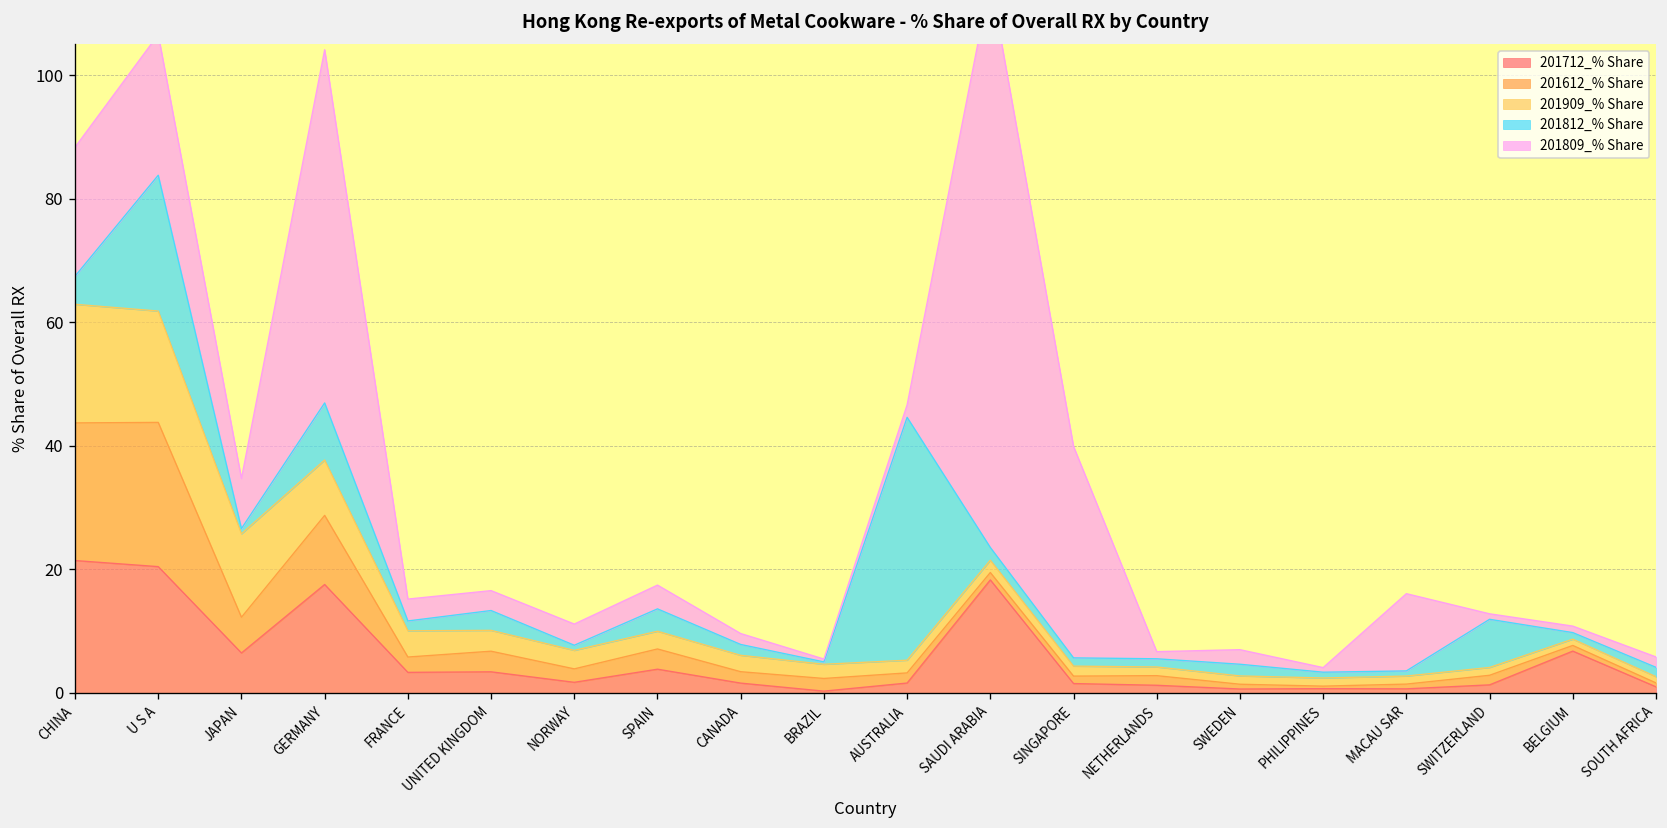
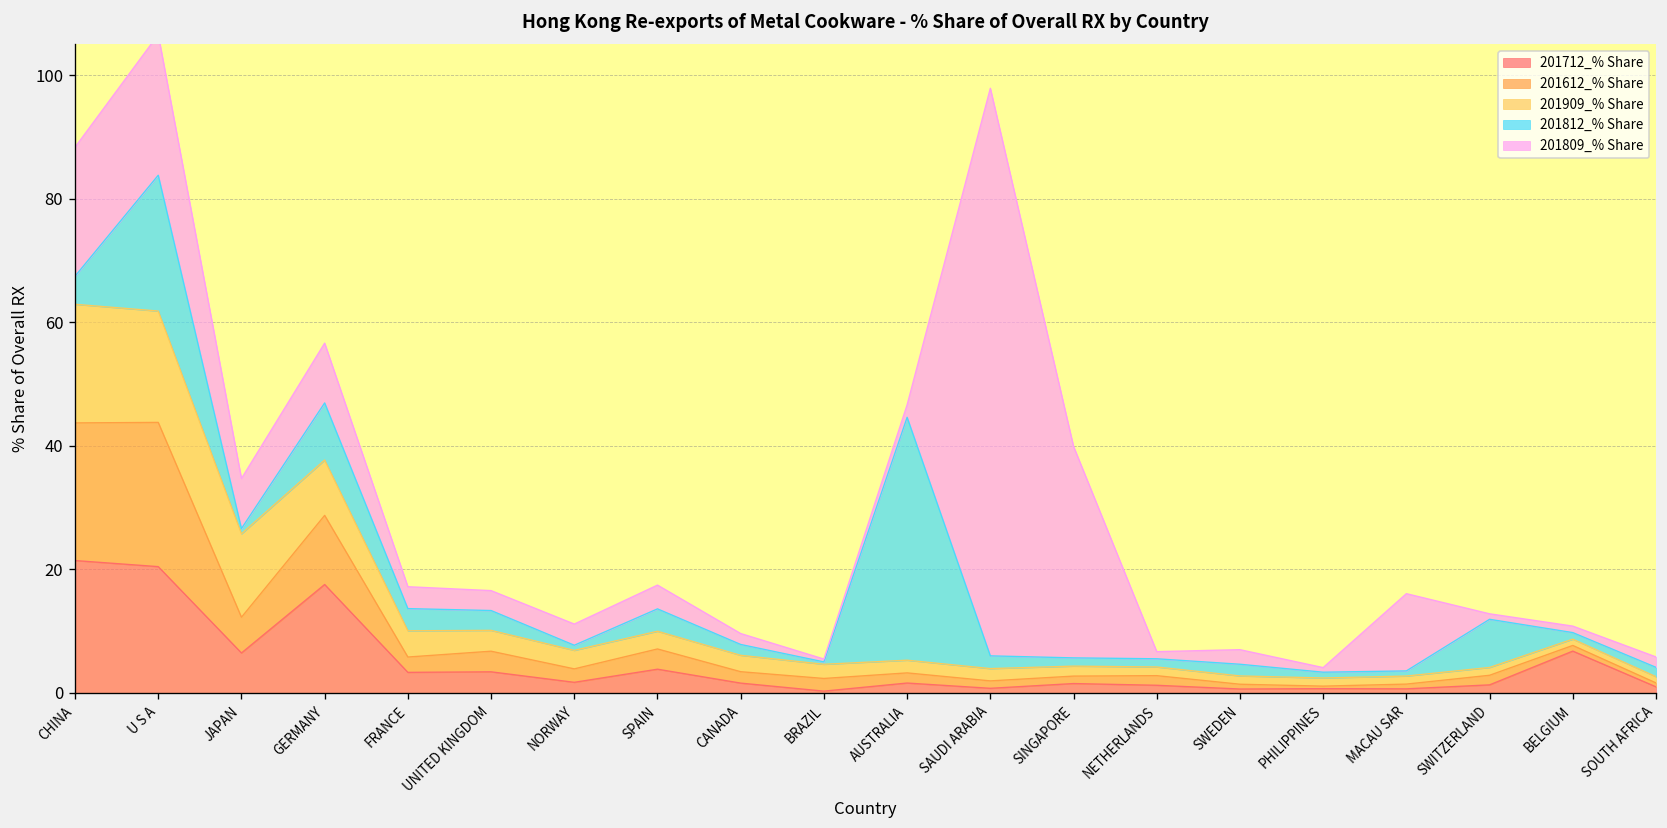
  {
    "201712_% Share": {
      "CHINA": 21,
      "U S A": 20,
      "JAPAN": 6,
      "GERMANY": 18,
      "FRANCE": 3,
      "UNITED KINGDOM": 3,
      "NORWAY": 2,
      "SPAIN": 4,
      "CANADA": 2,
      "BRAZIL": 0,
      "AUSTRALIA": 2,
-     "SAUDI ARABIA": 18,
+     "SAUDI ARABIA": 1,
      "SINGAPORE": 2,
      "NETHERLANDS": 1,
      "SWEDEN": 1,
      "MACAU SAR": 1,
      "SWITZERLAND": 1,
      "BELGIUM": 7,
      "SOUTH AFRICA": 1
    },
    "201812_% Share": {
      "CHINA": 5,
      "U S A": 22,
      "JAPAN": 1,
      "GERMANY": 9,
-     "FRANCE": 2,
+     "FRANCE": 4,
      "UNITED KINGDOM": 3,
      "NORWAY": 1,
      "SPAIN": 4,
      "CANADA": 2,
      "AUSTRALIA": 39,
      "SAUDI ARABIA": 2,
      "SINGAPORE": 1,
      "NETHERLANDS": 1,
      "SWEDEN": 2,
      "PHILIPPINES": 1,
      "MACAU SAR": 1,
      "SWITZERLAND": 8,
      "BELGIUM": 1,
      "SOUTH AFRICA": 2
    },
    "201809_% Share": {
      "CHINA": 21,
      "JAPAN": 8,
-     "GERMANY": 57,
+     "GERMANY": 10,
      "FRANCE": 4,
      "UNITED KINGDOM": 3,
      "NORWAY": 3,
      "SPAIN": 4,
      "CANADA": 2,
      "AUSTRALIA": 2,
      "SINGAPORE": 34,
      "NETHERLANDS": 1,
      "SWEDEN": 2,
      "PHILIPPINES": 1,
      "MACAU SAR": 13,
      "SWITZERLAND": 1,
      "BELGIUM": 1,
      "SOUTH AFRICA": 2
    }
  }
